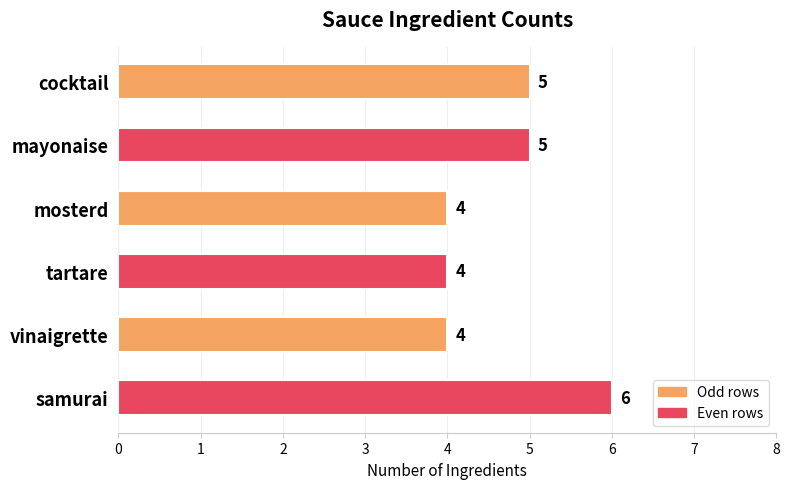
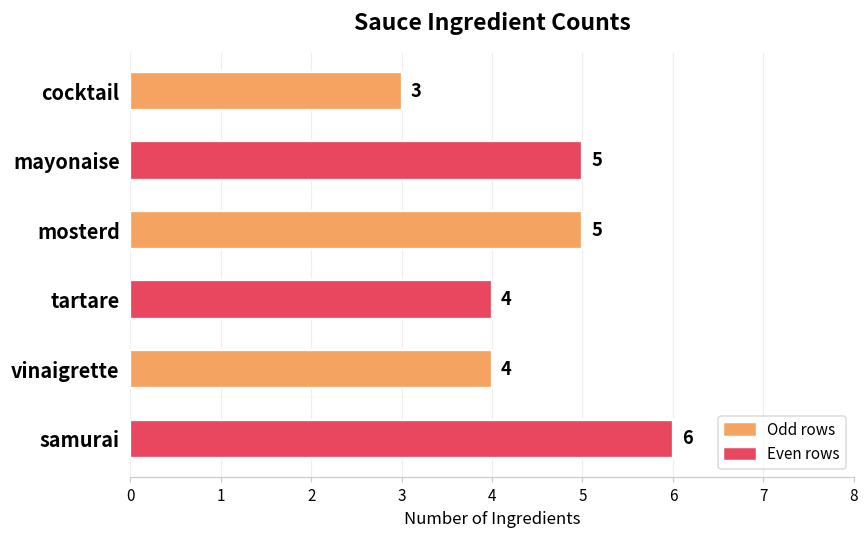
  {
-   "cocktail": 5,
+   "cocktail": 3,
    "mayonaise": 5,
-   "mosterd": 4,
+   "mosterd": 5,
    "tartare": 4,
    "vinaigrette": 4,
    "samurai": 6
  }
